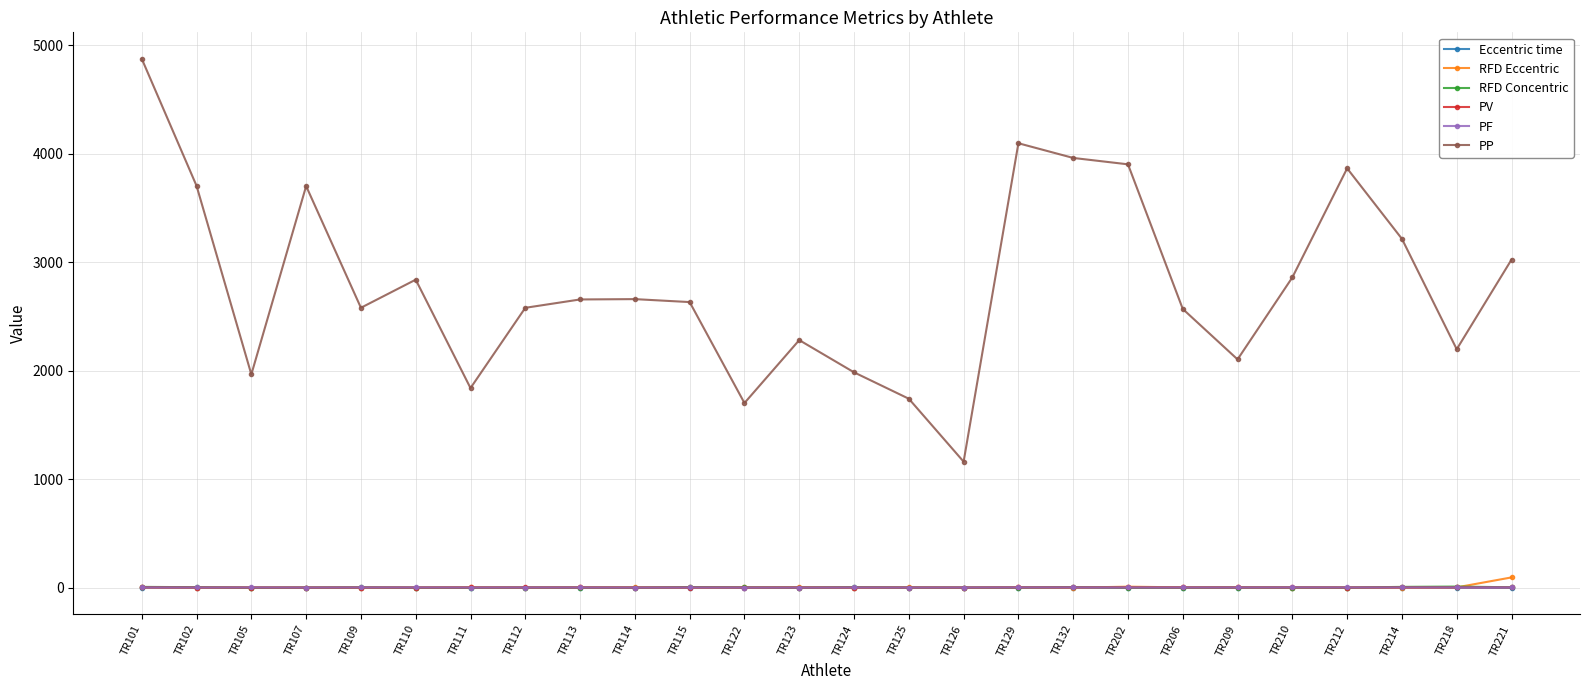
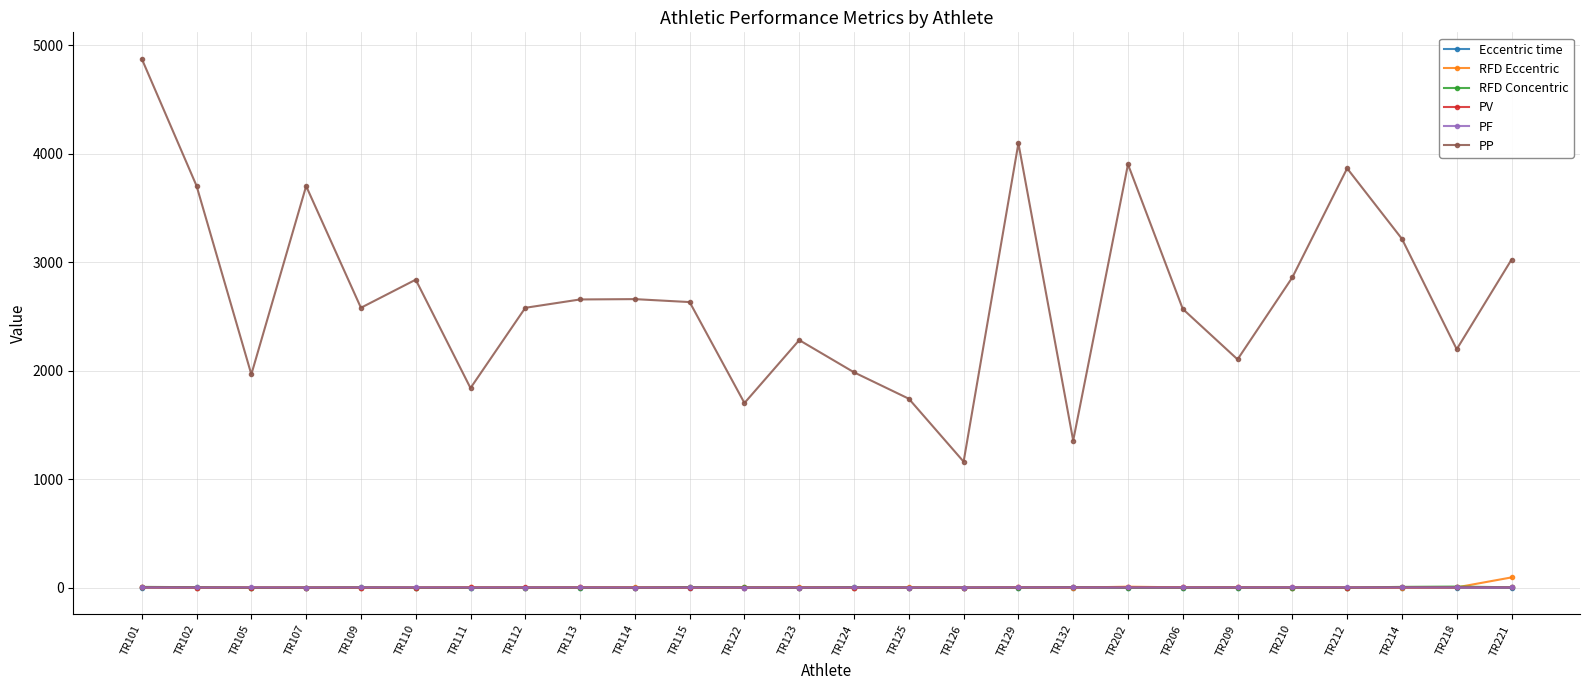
  {
    "RFD Eccentric": {
      "TR221": 90
    },
    "PP": {
      "TR101": 4880,
      "TR102": 3710,
      "TR105": 1970,
      "TR107": 3700,
      "TR109": 2580,
      "TR110": 2840,
      "TR111": 1840,
      "TR112": 2580,
      "TR113": 2660,
      "TR114": 2660,
      "TR115": 2630,
      "TR122": 1700,
      "TR123": 2280,
      "TR124": 1990,
      "TR125": 1740,
      "TR126": 1160,
      "TR129": 4100,
-     "TR132": 3960,
+     "TR132": 1360,
      "TR202": 3900,
      "TR206": 2570,
      "TR209": 2110,
      "TR210": 2860,
      "TR212": 3870,
      "TR214": 3220,
      "TR218": 2200,
      "TR221": 3030
    }
  }
